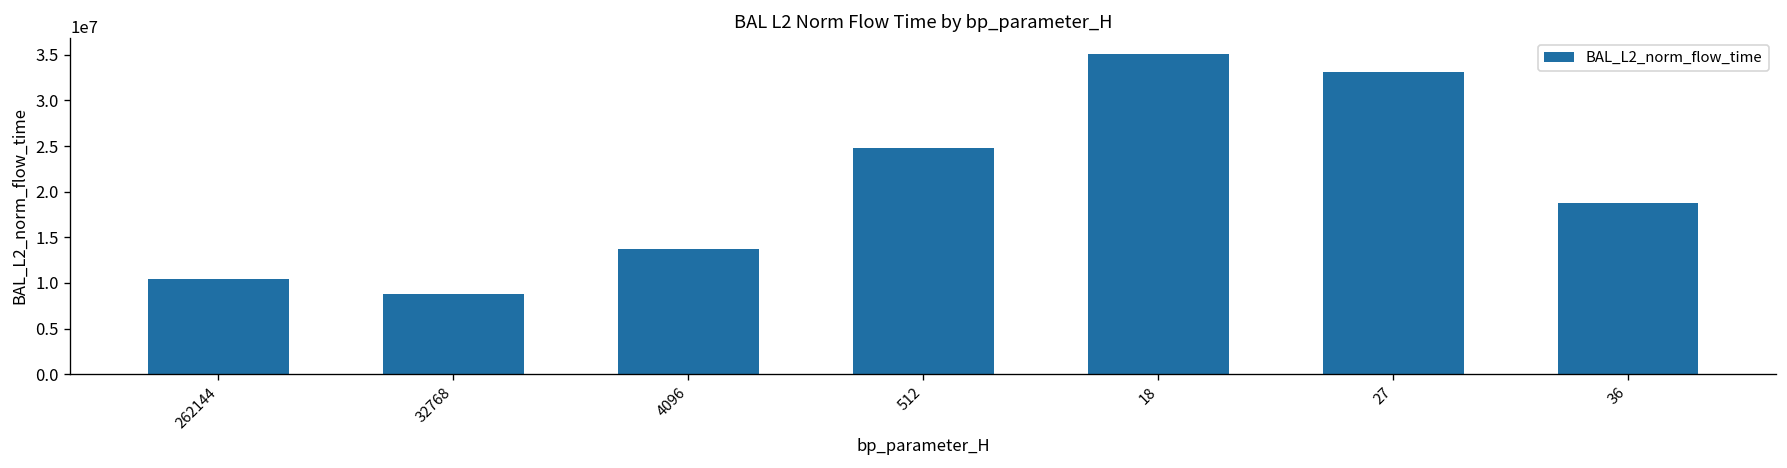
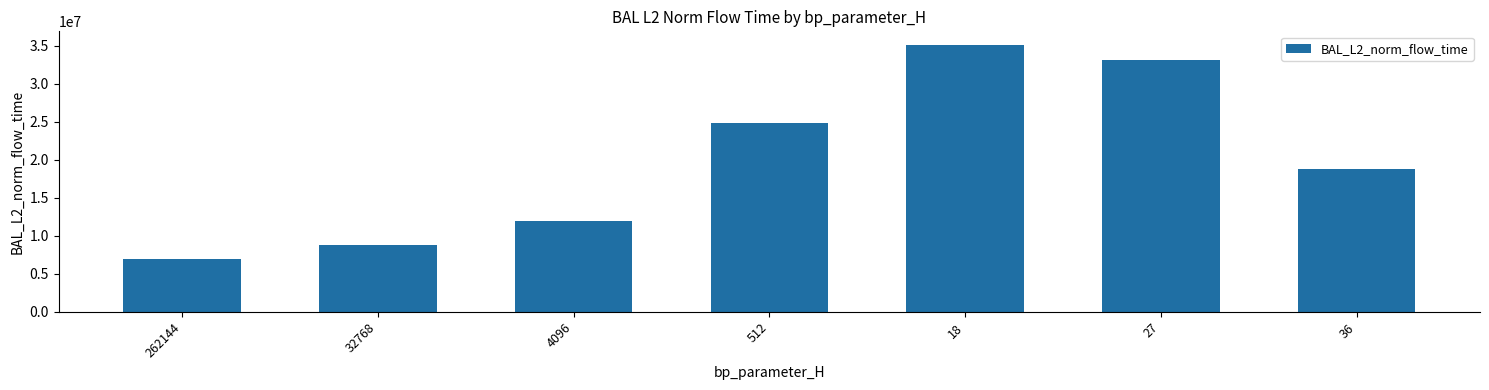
  {
-   "262144": 10000000,
+   "262144": 7000000,
    "32768": 9000000,
-   "4096": 14000000,
+   "4096": 12000000,
    "512": 25000000,
    "18": 35000000,
    "27": 33000000,
    "36": 19000000
  }
